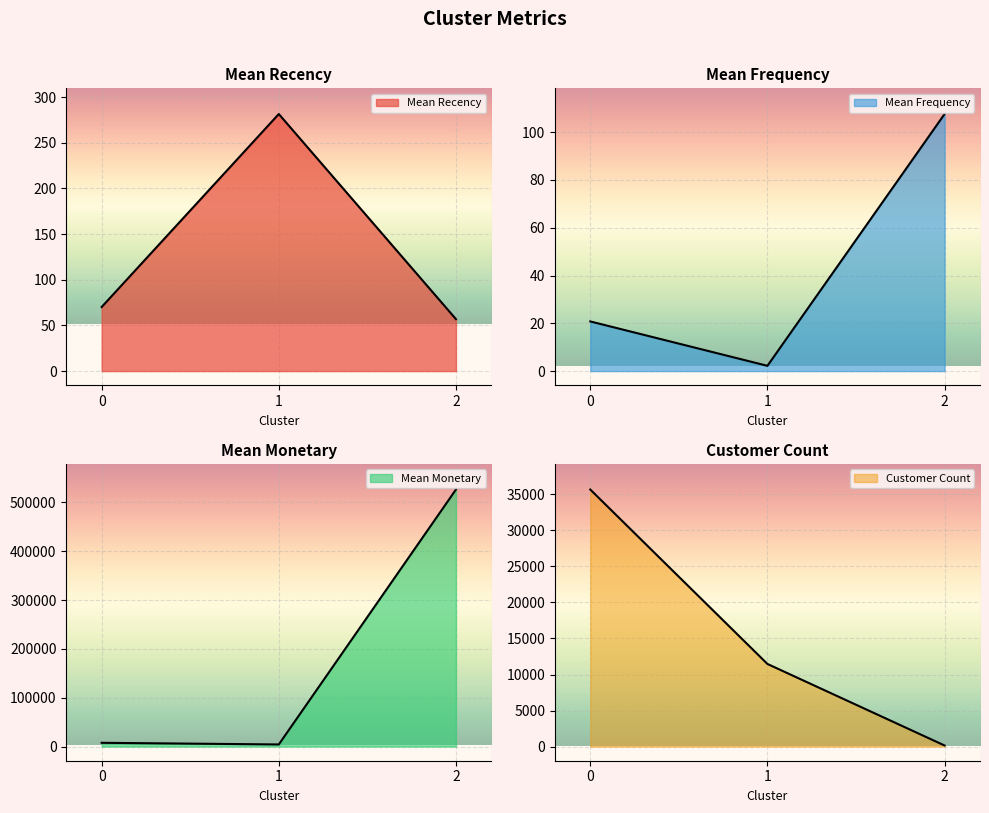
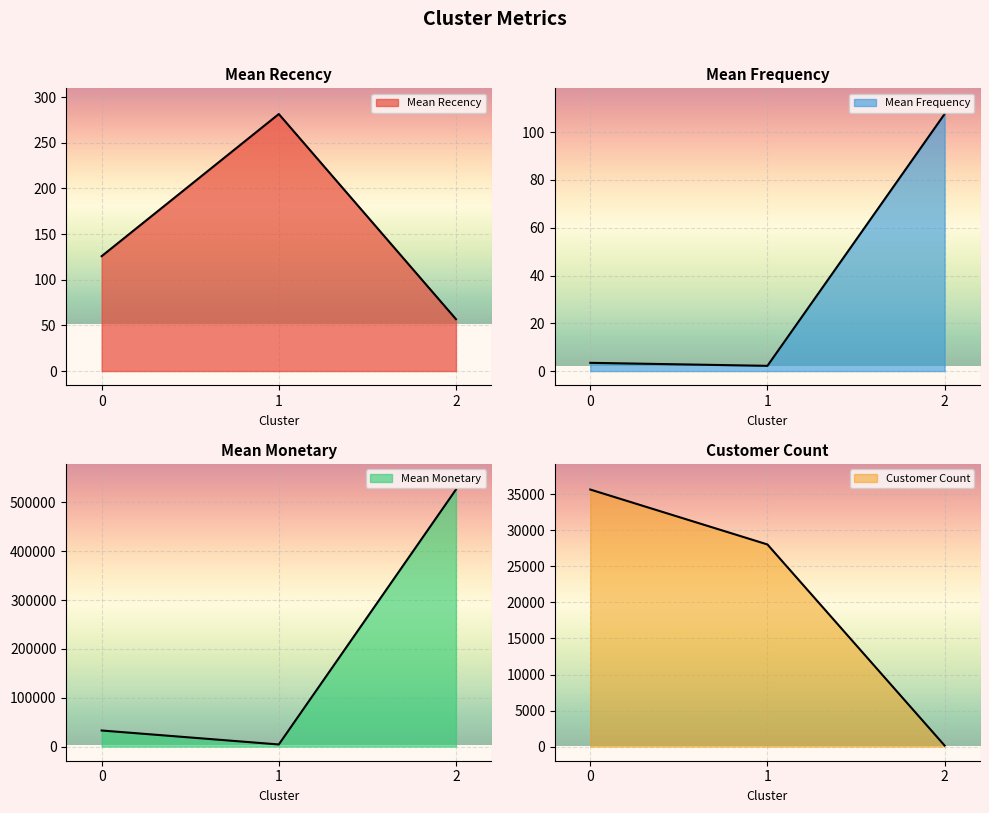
  {
    "Mean Recency": {
-     "0": 70,
+     "0": 130,
      "1": 280,
      "2": 60
    },
    "Mean Frequency": {
-     "0": 21,
+     "0": 3,
      "1": 2,
      "2": 108
    },
    "Mean Monetary": {
-     "0": 10000,
+     "0": 30000,
      "1": 0,
      "2": 530000
    },
    "Customer Count": {
      "0": 36000,
-     "1": 11000,
+     "1": 28000,
      "2": 0
    }
  }
